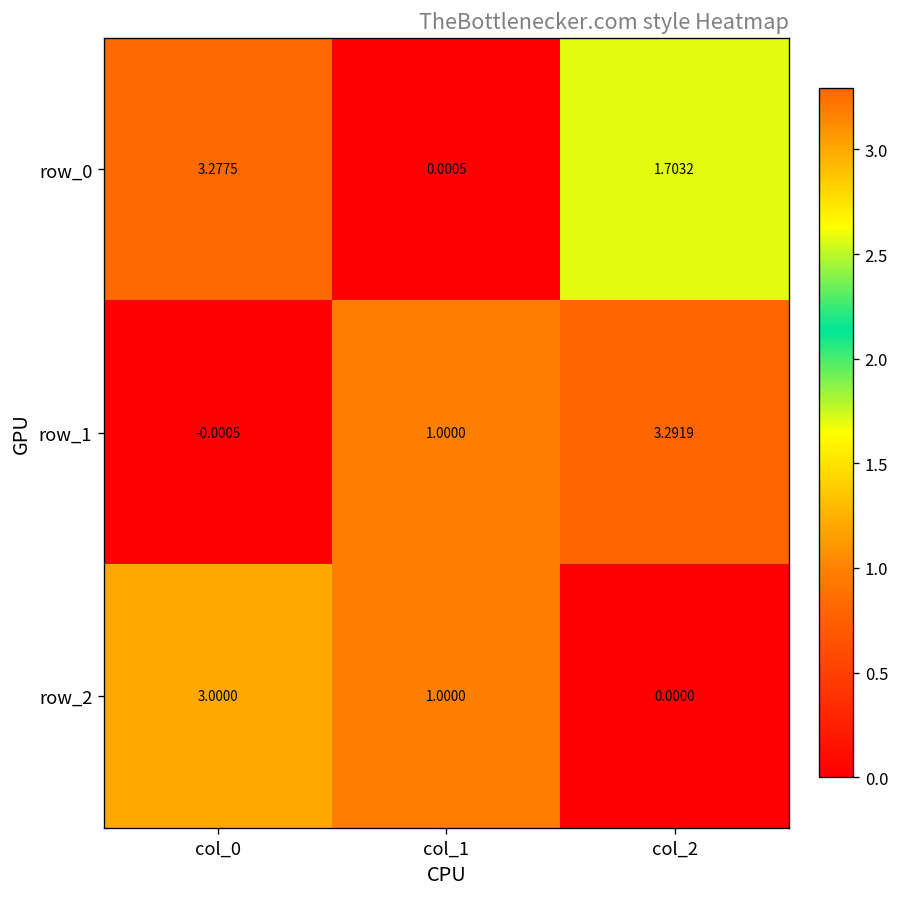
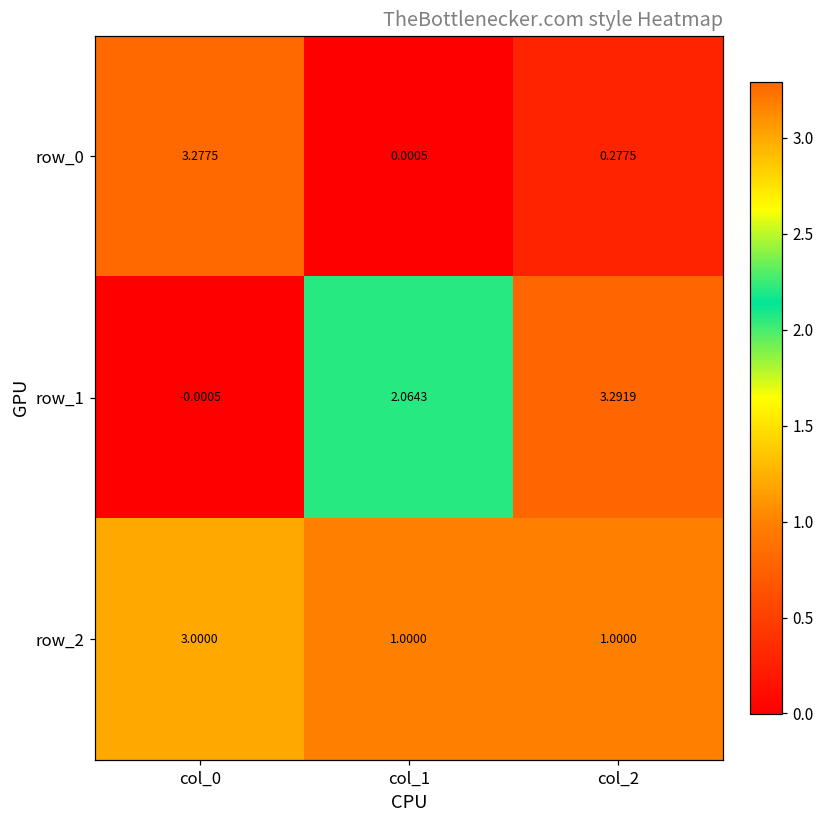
  {
    "row_0": {
      "col_0": 3.2775,
      "col_1": 0.0005,
-     "col_2": 1.7032
+     "col_2": 0.2775
    },
    "row_1": {
      "col_0": -0.0005,
-     "col_1": 1.0000,
+     "col_1": 2.0643,
      "col_2": 3.2919
    },
    "row_2": {
      "col_0": 3.0000,
      "col_1": 1.0000,
-     "col_2": 0.0000
+     "col_2": 1.0000
    }
  }
